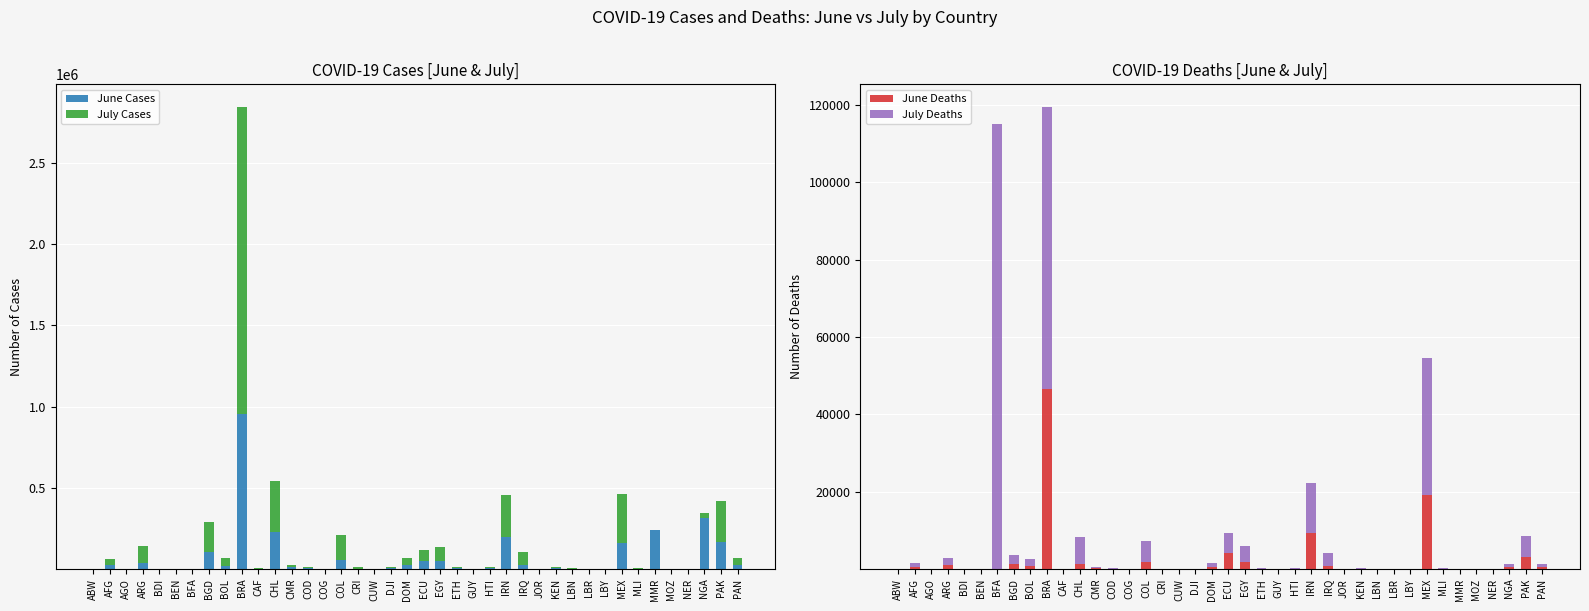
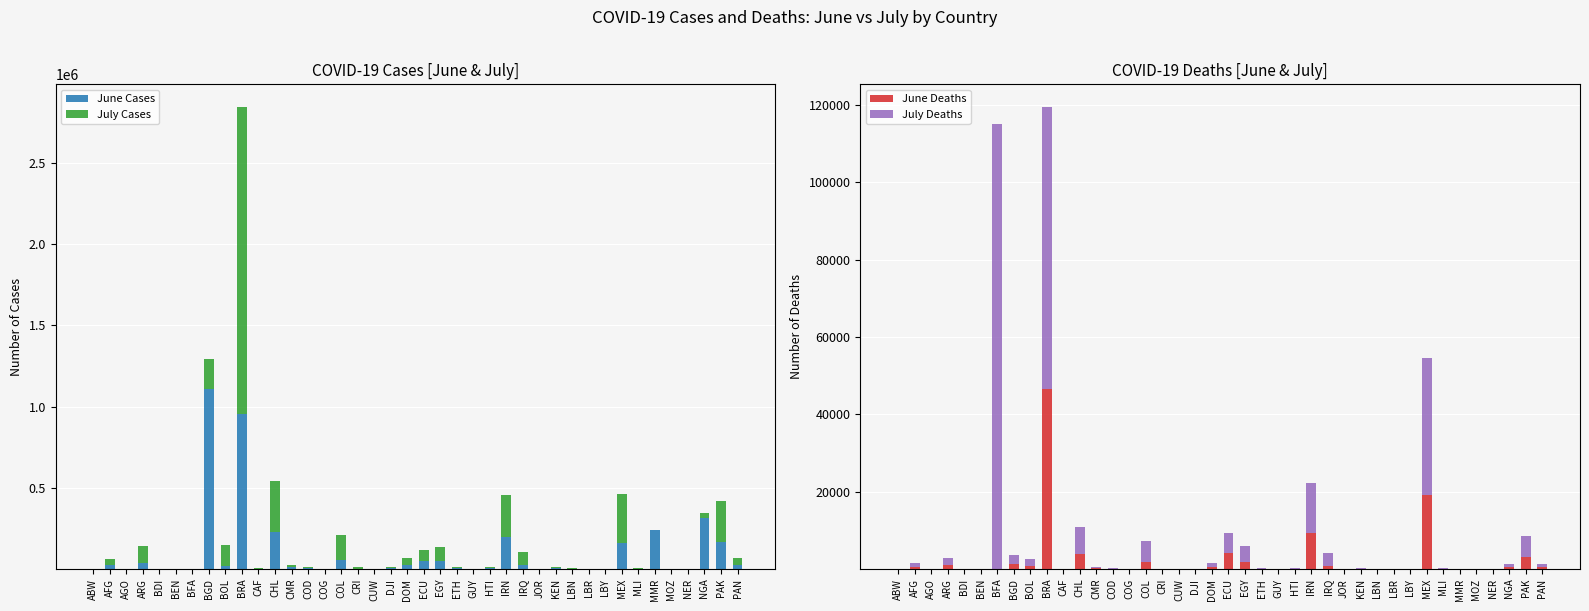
  {
    "COVID-19 Cases [June & July]": {
      "June Cases": {
        "AFG": 30000,
        "ARG": 40000,
-       "BGD": 100000,
+       "BGD": 1110000,
        "BOL": 20000,
        "BRA": 960000,
        "CHL": 230000,
        "COL": 60000,
        "DOM": 20000,
        "ECU": 50000,
        "EGY": 50000,
        "IRN": 200000,
        "IRQ": 30000,
        "MEX": 160000,
        "MMR": 240000,
        "NGA": 310000,
        "PAK": 170000,
        "PAN": 20000
      },
      "July Cases": {
        "AFG": 30000,
        "ARG": 100000,
        "BGD": 190000,
-       "BOL": 50000,
+       "BOL": 130000,
        "BRA": 1880000,
        "CHL": 320000,
        "COL": 150000,
        "DOM": 50000,
        "ECU": 70000,
        "EGY": 80000,
        "IRN": 260000,
        "IRQ": 80000,
        "MEX": 300000,
        "NGA": 30000,
        "PAK": 250000,
        "PAN": 50000
      }
    },
    "COVID-19 Deaths [June & July]": {
      "June Deaths": {
        "ARG": 1000,
        "BGD": 1000,
        "BOL": 1000,
        "BRA": 47000,
-       "CHL": 1000,
+       "CHL": 4000,
        "COL": 2000,
        "ECU": 4000,
        "EGY": 2000,
        "IRN": 9000,
        "IRQ": 1000,
        "MEX": 19000,
        "PAK": 3000
      },
      "July Deaths": {
        "AFG": 1000,
        "ARG": 2000,
        "BFA": 115000,
        "BGD": 2000,
        "BOL": 2000,
        "BRA": 73000,
        "CHL": 7000,
        "COL": 5000,
        "DOM": 1000,
        "ECU": 5000,
        "EGY": 4000,
        "IRN": 13000,
        "IRQ": 3000,
        "MEX": 35000,
        "NGA": 1000,
        "PAK": 5000,
        "PAN": 1000
      }
    }
  }
